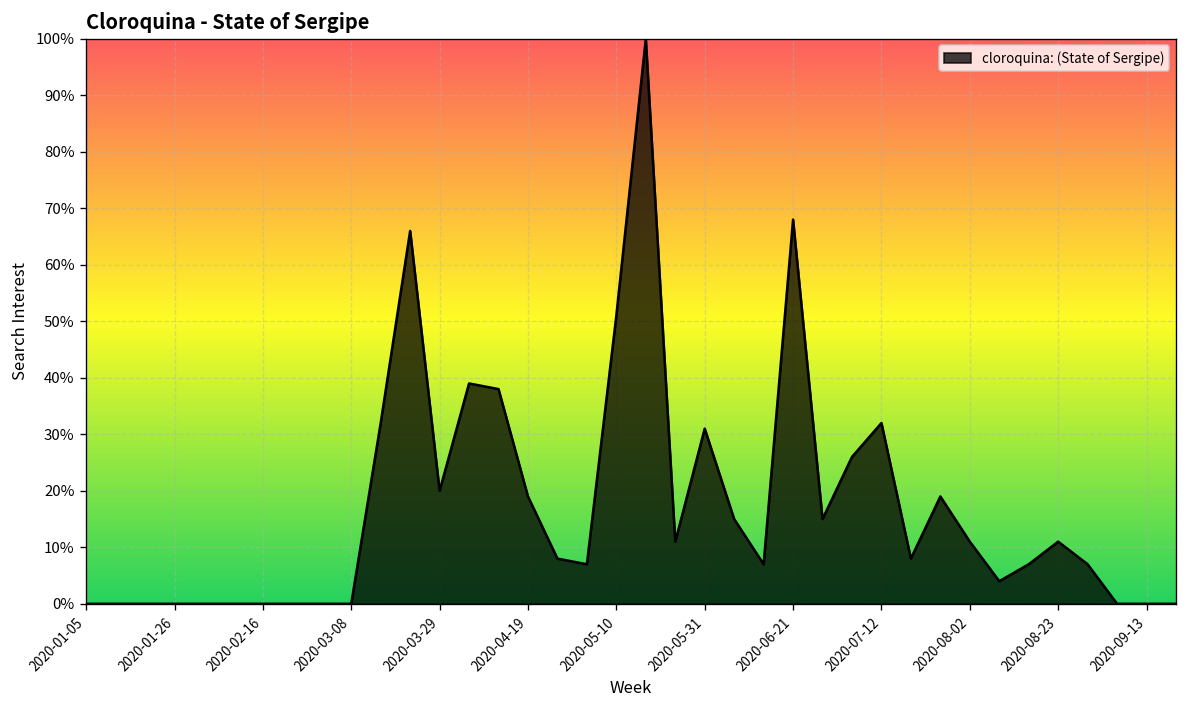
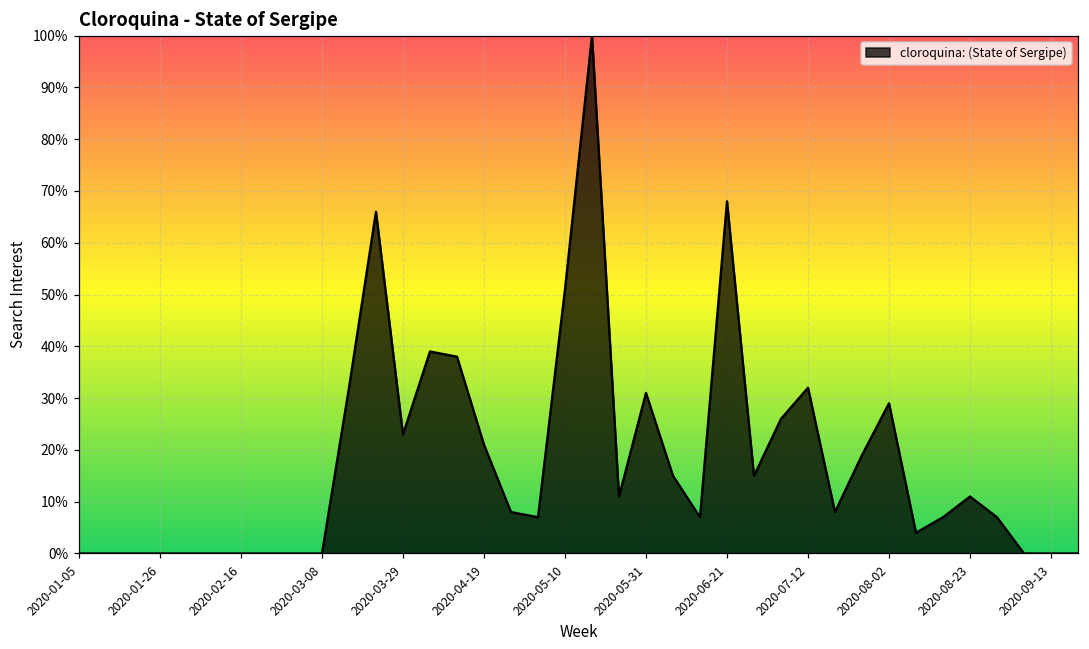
  {
    "2020-01-05": "0%",
    "2020-01-26": "0%",
    "2020-02-16": "0%",
    "2020-03-08": "0%",
-   "2020-03-29": "20%",
-   "2020-04-19": "19%",
+   "2020-03-29": "23%",
+   "2020-04-19": "21%",
    "2020-05-10": "51%",
    "2020-05-31": "31%",
    "2020-06-21": "68%",
    "2020-07-12": "32%",
-   "2020-08-02": "11%",
+   "2020-08-02": "29%",
    "2020-08-23": "11%",
    "2020-09-13": "0%"
  }
